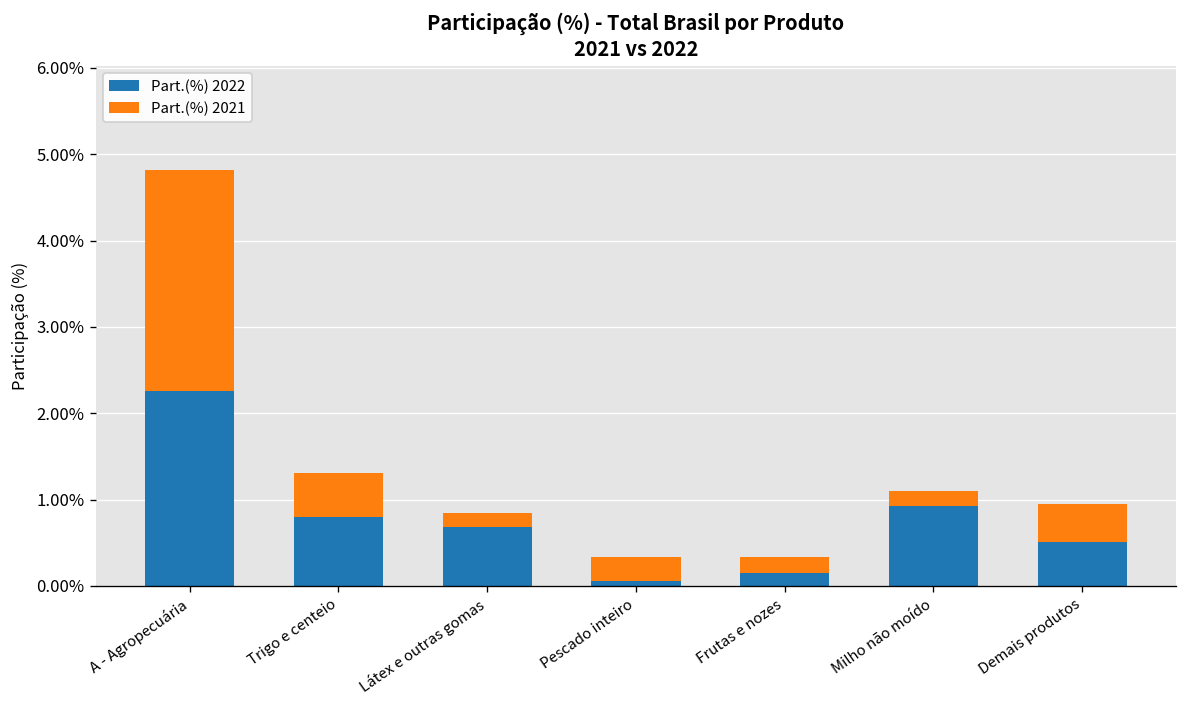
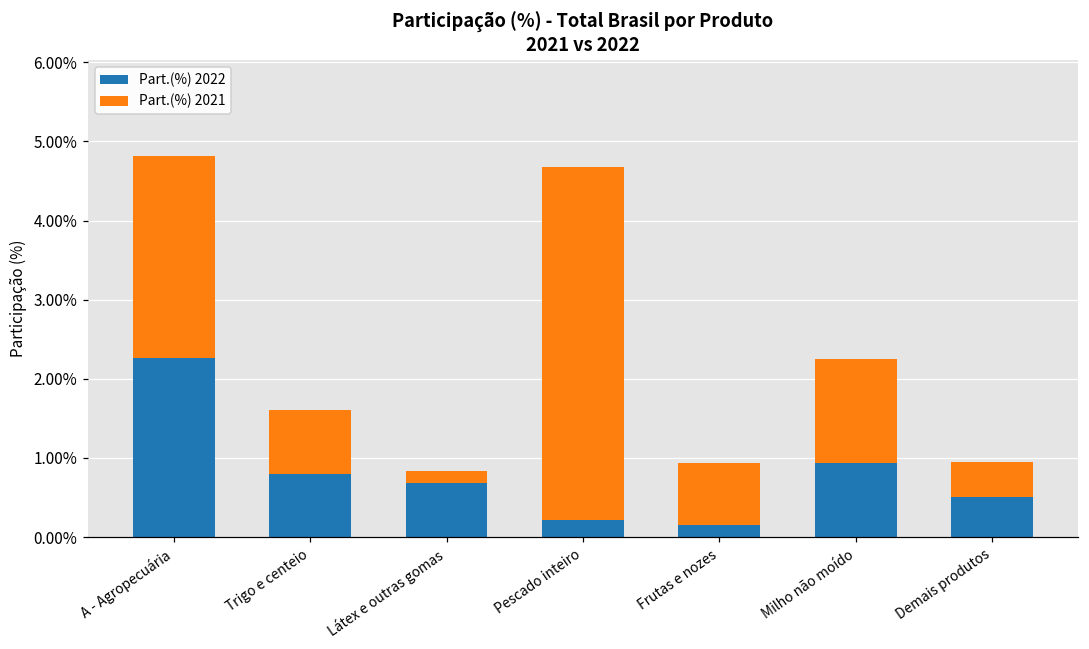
  {
    "Part.(%) 2022": {
      "A - Agropecuária": "2.3%",
      "Trigo e centeio": "0.8%",
      "Látex e outras gomas": "0.7%",
-     "Pescado inteiro": "0.1%",
+     "Pescado inteiro": "0.2%",
      "Frutas e nozes": "0.2%",
      "Milho não moído": "0.9%",
      "Demais produtos": "0.5%"
    },
    "Part.(%) 2021": {
      "A - Agropecuária": "2.6%",
-     "Trigo e centeio": "0.5%",
+     "Trigo e centeio": "0.8%",
      "Látex e outras gomas": "0.2%",
-     "Pescado inteiro": "0.3%",
-     "Frutas e nozes": "0.2%",
-     "Milho não moído": "0.2%",
+     "Pescado inteiro": "4.5%",
+     "Frutas e nozes": "0.8%",
+     "Milho não moído": "1.3%",
      "Demais produtos": "0.4%"
    }
  }
